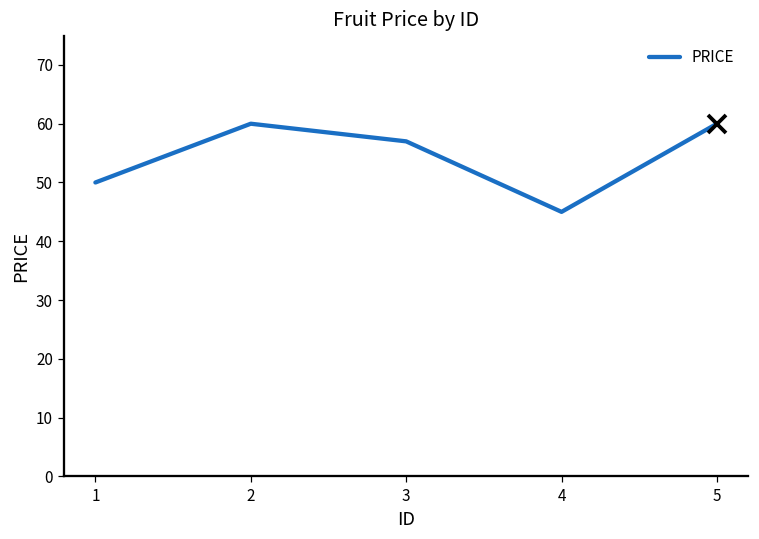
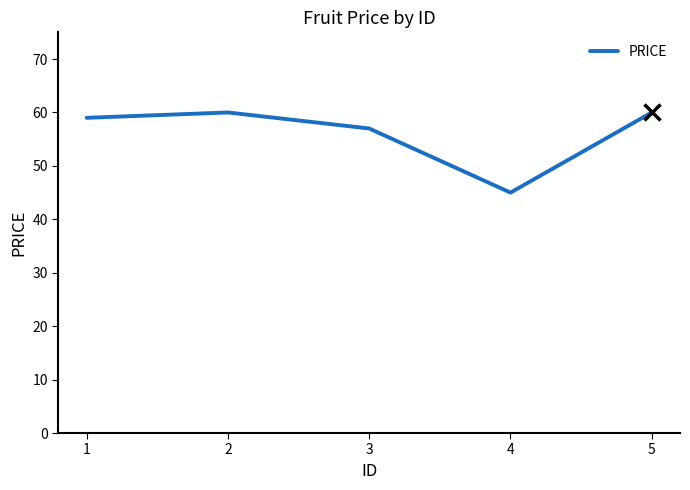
  {
    "PRICE": {
-     "1": 50,
+     "1": 59,
      "2": 60,
      "3": 57,
      "4": 45
    }
  }
